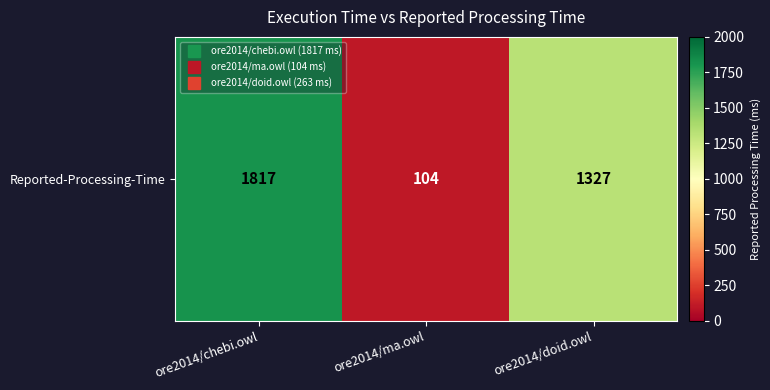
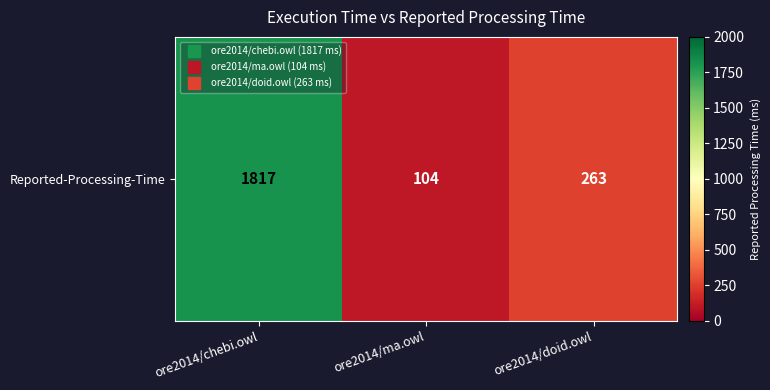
  {
    "Reported-Processing-Time": {
      "ore2014/chebi.owl": 1817,
      "ore2014/ma.owl": 104,
-     "ore2014/doid.owl": 1327
+     "ore2014/doid.owl": 263
    }
  }
